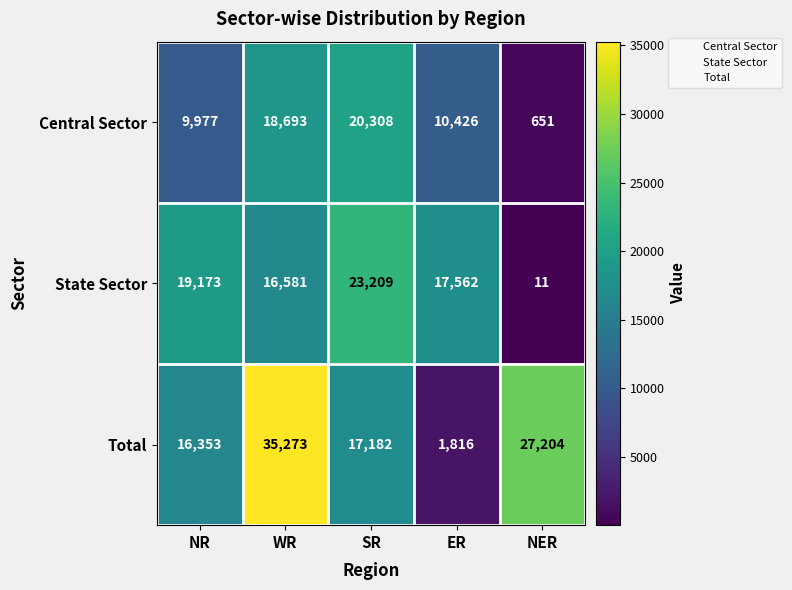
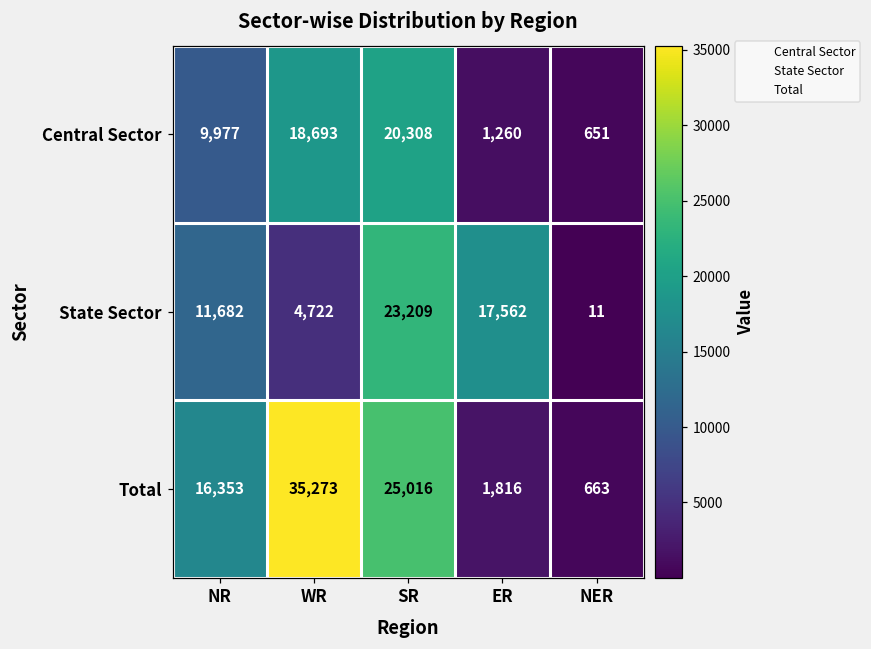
  {
    "Central Sector": {
      "NR": "9,977",
      "WR": "18,693",
      "SR": "20,308",
-     "ER": "10,426",
+     "ER": "1,260",
      "NER": "651"
    },
    "State Sector": {
-     "NR": "19,173",
-     "WR": "16,581",
+     "NR": "11,682",
+     "WR": "4,722",
      "SR": "23,209",
      "ER": "17,562",
      "NER": "11"
    },
    "Total": {
      "NR": "16,353",
      "WR": "35,273",
-     "SR": "17,182",
+     "SR": "25,016",
      "ER": "1,816",
-     "NER": "27,204"
+     "NER": "663"
    }
  }
